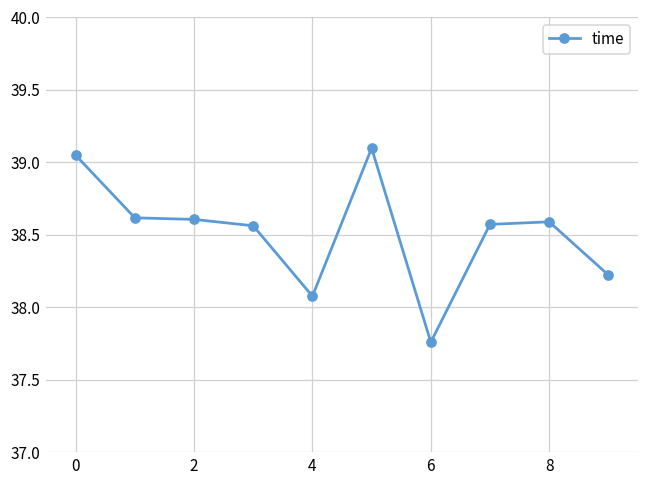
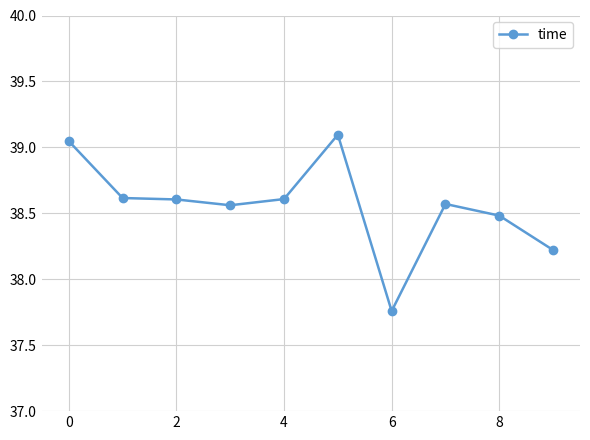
  {
    "0": 39.05,
    "2": 38.61,
-   "4": 38.08,
+   "4": 38.61,
    "6": 37.76,
-   "8": 38.59
+   "8": 38.48
  }
